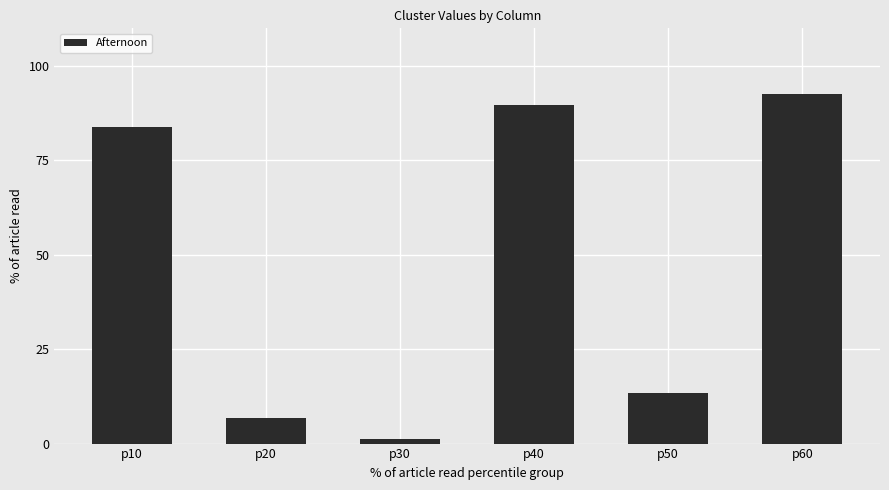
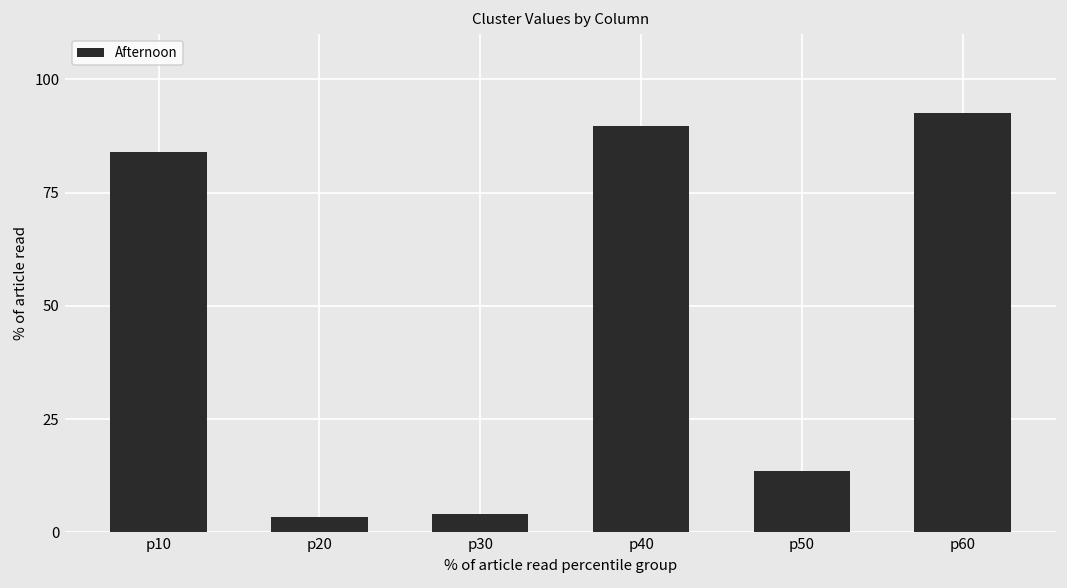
  {
    "p10": 84,
-   "p20": 7,
-   "p30": 1,
+   "p20": 3,
+   "p30": 4,
    "p40": 90,
    "p50": 13,
    "p60": 93
  }
